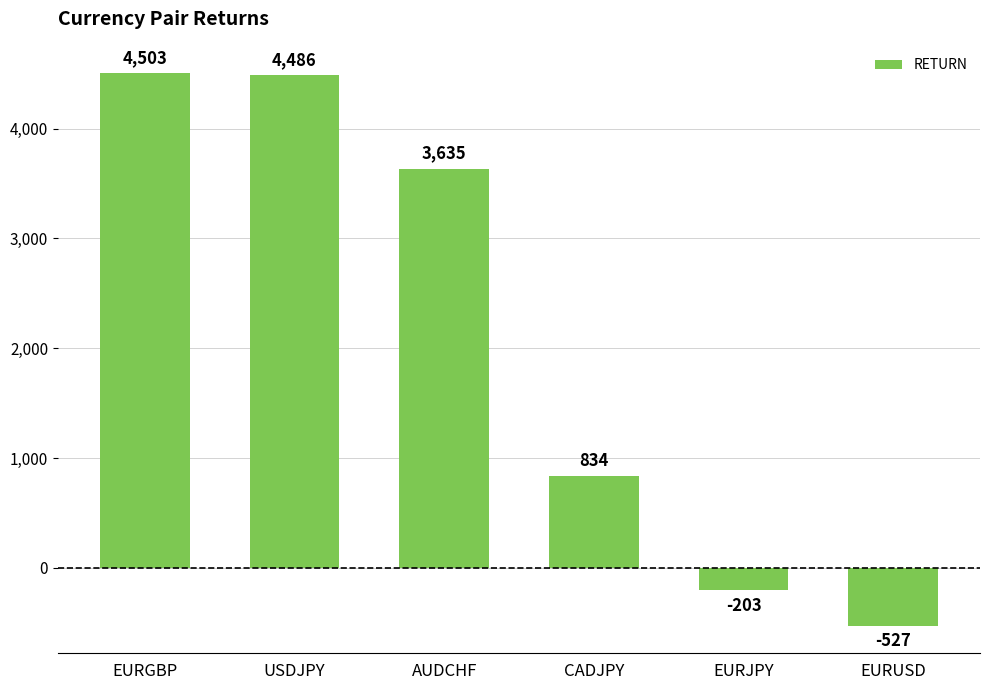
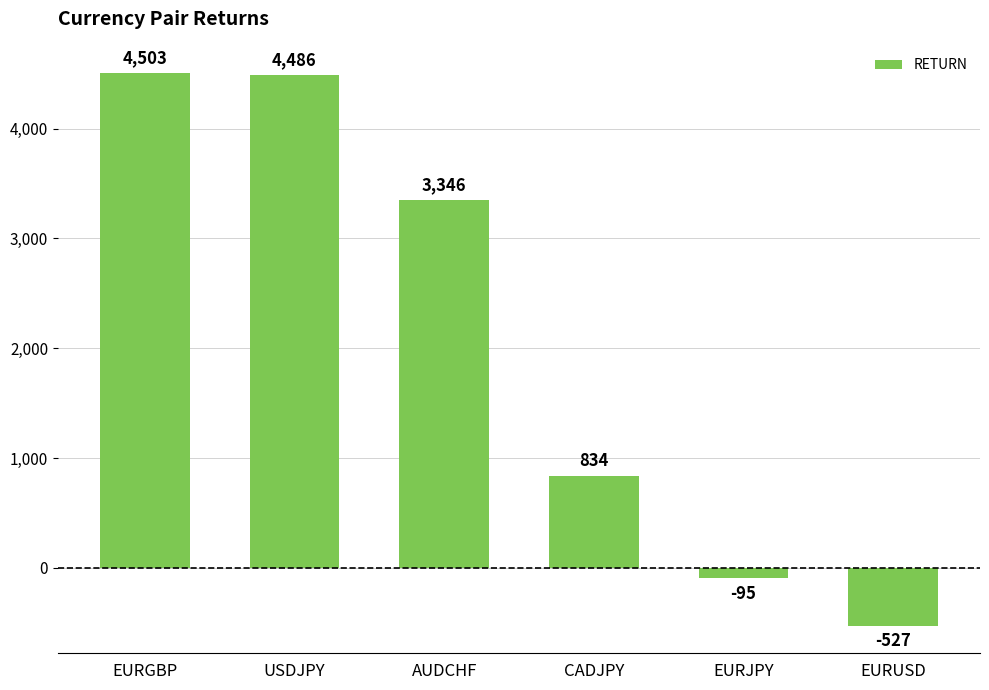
  {
    "EURGBP": "4,503",
    "USDJPY": "4,486",
-   "AUDCHF": "3,635",
+   "AUDCHF": "3,346",
    "CADJPY": "834",
-   "EURJPY": "-203",
+   "EURJPY": "-95",
    "EURUSD": "-527"
  }
